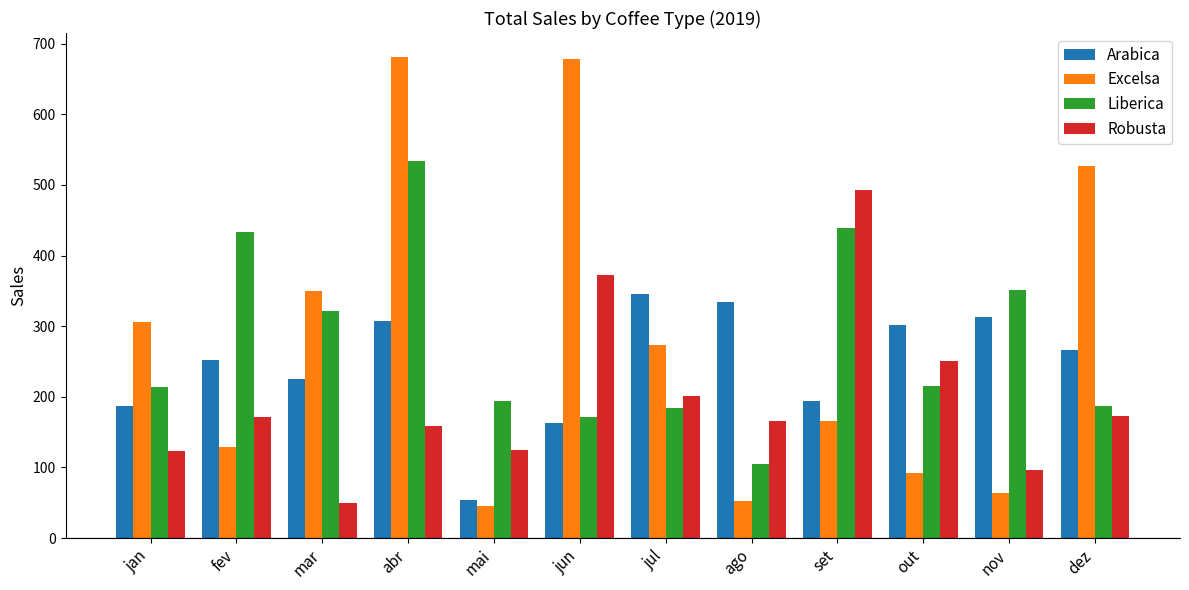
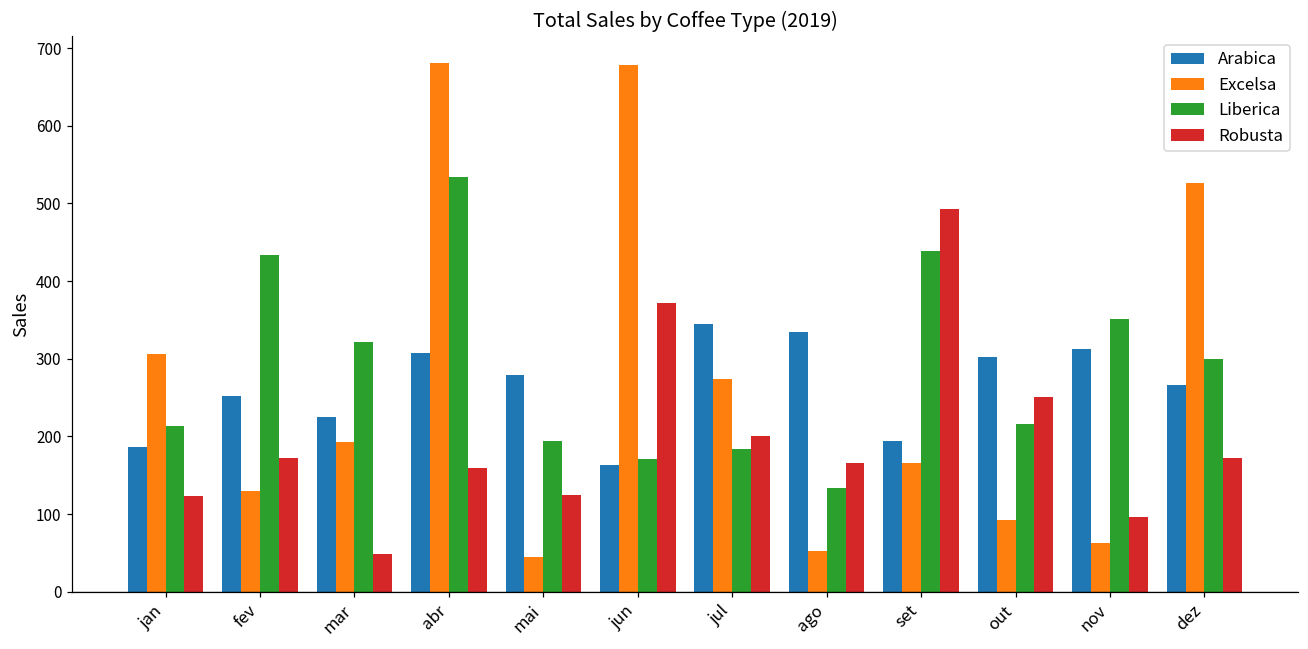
  {
    "Arabica": {
      "jan": 190,
      "fev": 250,
      "mar": 220,
      "abr": 310,
-     "mai": 50,
+     "mai": 280,
      "jun": 160,
      "jul": 350,
      "ago": 330,
      "set": 190,
      "out": 300,
      "nov": 310,
      "dez": 270
    },
    "Excelsa": {
      "jan": 310,
      "fev": 130,
-     "mar": 350,
+     "mar": 190,
      "abr": 680,
      "mai": 40,
      "jun": 680,
      "jul": 270,
      "ago": 50,
      "set": 170,
      "out": 90,
      "nov": 60,
      "dez": 530
    },
    "Liberica": {
      "jan": 210,
      "fev": 430,
      "mar": 320,
      "abr": 530,
      "mai": 190,
      "jun": 170,
      "jul": 180,
-     "ago": 100,
+     "ago": 130,
      "set": 440,
      "out": 220,
      "nov": 350,
-     "dez": 190
+     "dez": 300
    },
    "Robusta": {
      "jan": 120,
      "fev": 170,
      "mar": 50,
      "abr": 160,
      "mai": 120,
      "jun": 370,
      "jul": 200,
      "ago": 170,
      "set": 490,
      "out": 250,
      "nov": 100,
      "dez": 170
    }
  }
